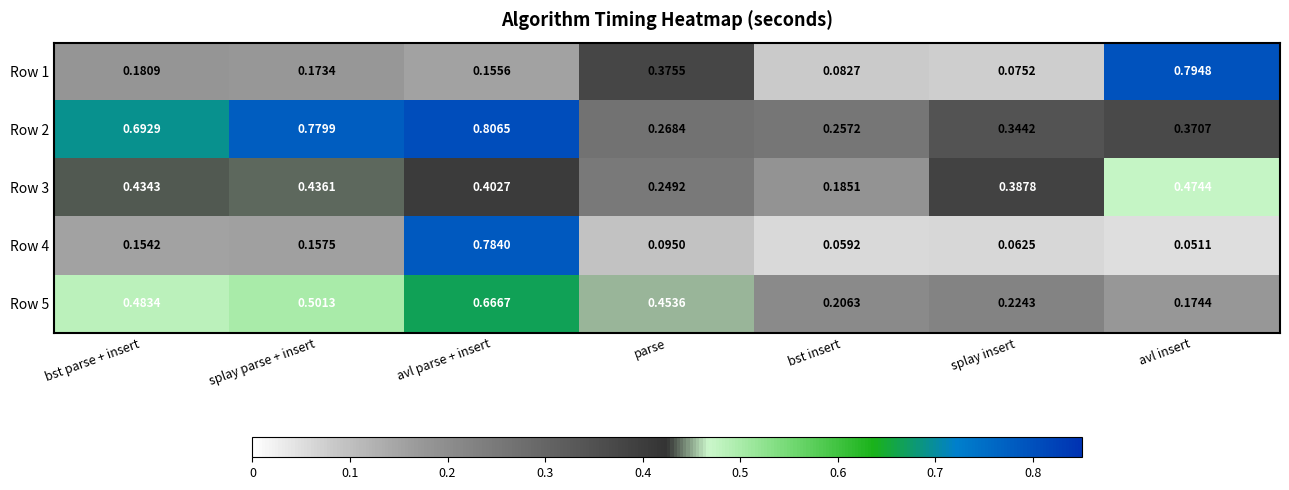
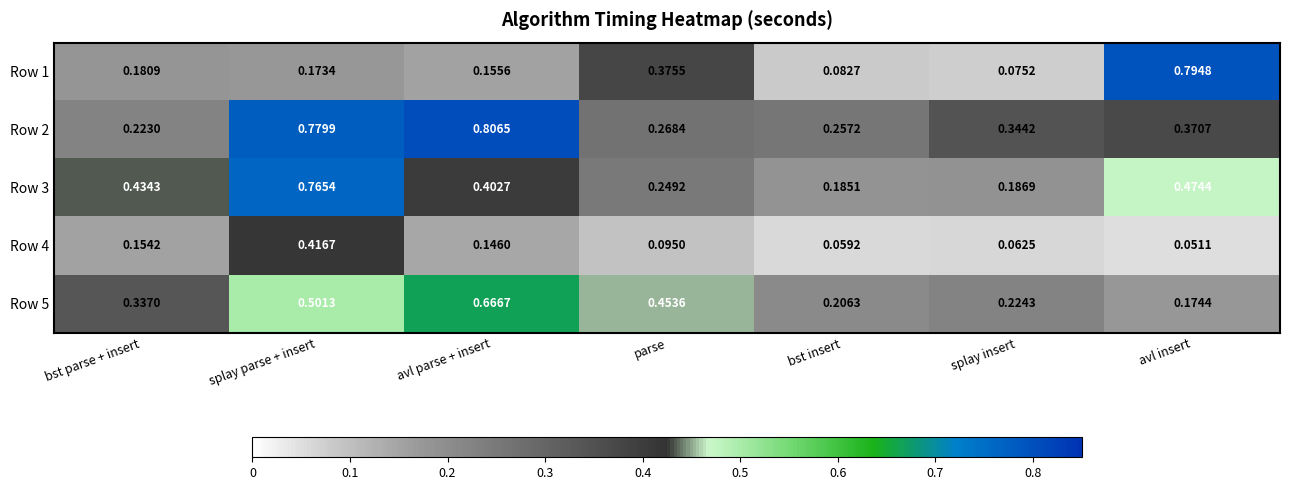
  {
    "Row 1": {
      "bst parse + insert": 0.1809,
      "splay parse + insert": 0.1734,
      "avl parse + insert": 0.1556,
      "parse": 0.3755,
      "bst insert": 0.0827,
      "splay insert": 0.0752,
      "avl insert": 0.7948
    },
    "Row 2": {
-     "bst parse + insert": 0.6929,
+     "bst parse + insert": 0.2230,
      "splay parse + insert": 0.7799,
      "avl parse + insert": 0.8065,
      "parse": 0.2684,
      "bst insert": 0.2572,
      "splay insert": 0.3442,
      "avl insert": 0.3707
    },
    "Row 3": {
      "bst parse + insert": 0.4343,
-     "splay parse + insert": 0.4361,
+     "splay parse + insert": 0.7654,
      "avl parse + insert": 0.4027,
      "parse": 0.2492,
      "bst insert": 0.1851,
-     "splay insert": 0.3878,
+     "splay insert": 0.1869,
      "avl insert": 0.4744
    },
    "Row 4": {
      "bst parse + insert": 0.1542,
-     "splay parse + insert": 0.1575,
-     "avl parse + insert": 0.7840,
+     "splay parse + insert": 0.4167,
+     "avl parse + insert": 0.1460,
      "parse": 0.0950,
      "bst insert": 0.0592,
      "splay insert": 0.0625,
      "avl insert": 0.0511
    },
    "Row 5": {
-     "bst parse + insert": 0.4834,
+     "bst parse + insert": 0.3370,
      "splay parse + insert": 0.5013,
      "avl parse + insert": 0.6667,
      "parse": 0.4536,
      "bst insert": 0.2063,
      "splay insert": 0.2243,
      "avl insert": 0.1744
    }
  }
